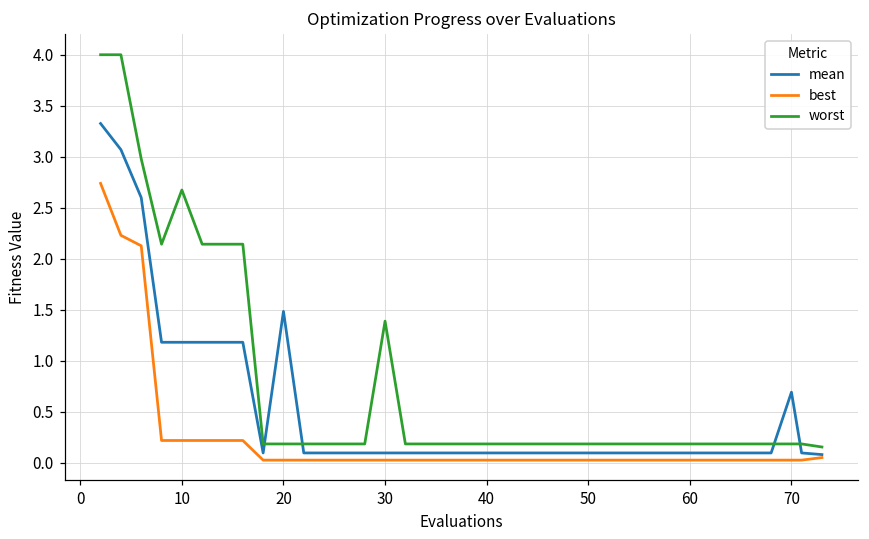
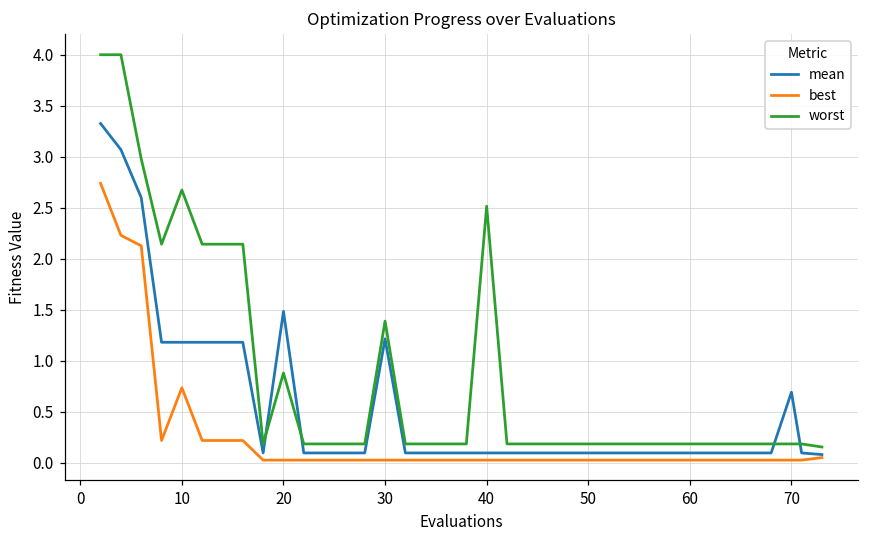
  {
    "mean": {
      "10": 1.2,
      "20": 1.5,
-     "30": 0.1,
+     "30": 1.2,
      "40": 0.1,
      "70": 0.7
    },
    "best": {
-     "10": 0.2,
+     "10": 0.7,
      "20": 0.0,
      "30": 0.0,
      "40": 0.0,
      "70": 0.0
    },
    "worst": {
      "10": 2.7,
-     "20": 0.2,
+     "20": 0.9,
      "30": 1.4,
-     "40": 0.2,
+     "40": 2.5,
      "70": 0.2
    }
  }
